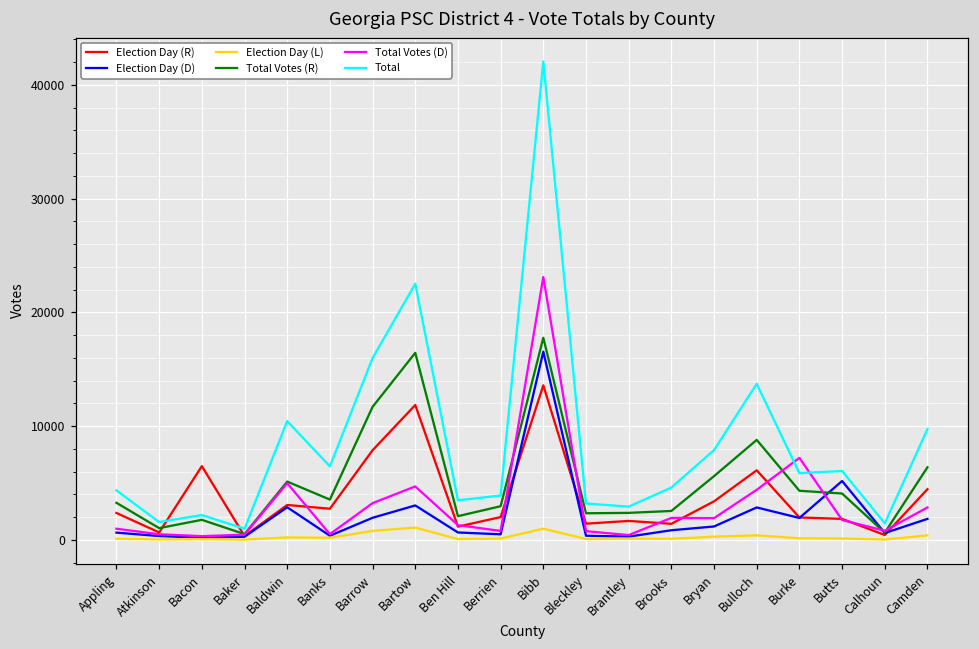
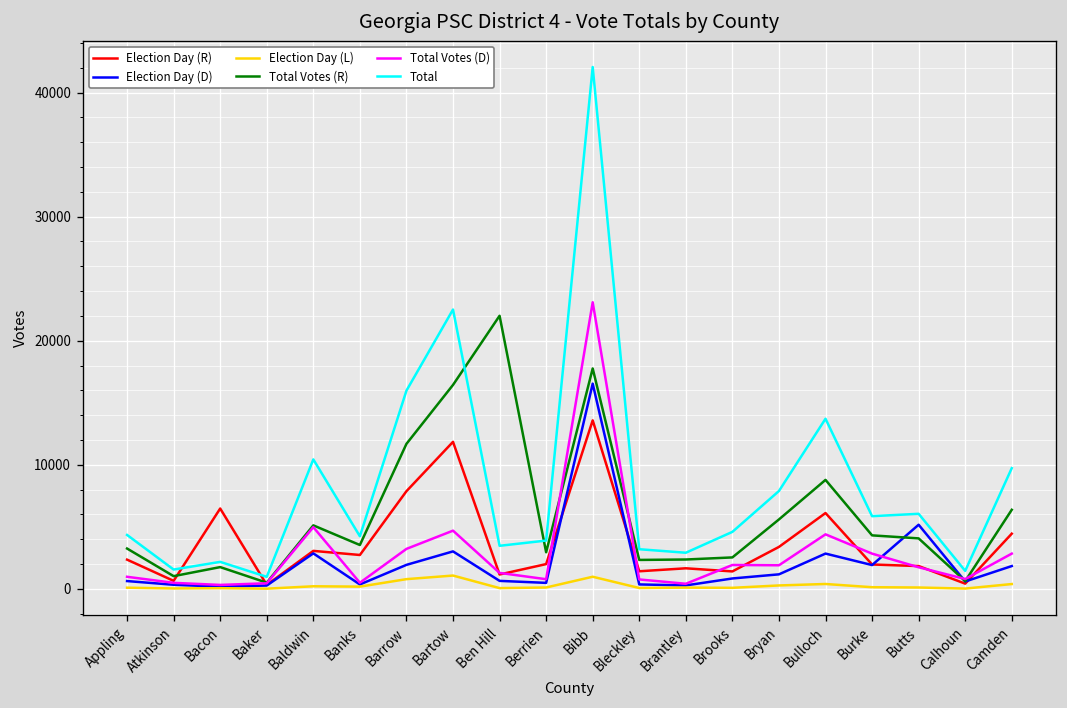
  {
    "Election Day (R)": {
      "Appling": 2400,
      "Bacon": 6500,
      "Banks": 2700,
      "Barrow": 7900,
      "Bartow": 11800,
      "Berrien": 2000,
      "Bibb": 13600,
      "Bleckley": 1400,
      "Brantley": 1700,
      "Brooks": 1400,
      "Bryan": 3400,
      "Bulloch": 6100,
      "Camden": 4400
    },
    "Election Day (D)": {
      "Appling": 600,
      "Barrow": 1900,
      "Bartow": 3000,
      "Ben Hill": 600,
      "Berrien": 500,
      "Bibb": 16500,
      "Bleckley": 400,
      "Brooks": 800,
      "Bryan": 1200,
      "Bulloch": 2800,
      "Butts": 5200,
      "Camden": 1800
    },
    "Election Day (L)": {
      "Appling": 100,
      "Atkinson": 0,
      "Baker": 0,
      "Baldwin": 200,
      "Barrow": 800,
      "Bartow": 1100,
      "Ben Hill": 100,
      "Berrien": 100,
      "Bibb": 1000,
      "Bleckley": 100,
      "Brooks": 100,
      "Bryan": 300,
      "Bulloch": 400,
      "Burke": 100,
      "Butts": 100,
      "Calhoun": 0,
      "Camden": 400
    },
    "Total Votes (R)": {
      "Appling": 3300,
      "Atkinson": 1000,
      "Bacon": 1800,
      "Banks": 3500,
      "Barrow": 11700,
      "Bartow": 16400,
-     "Ben Hill": 2100,
+     "Ben Hill": 22000,
      "Berrien": 3000,
      "Bibb": 17800,
      "Bleckley": 2300,
      "Brantley": 2400,
      "Brooks": 2500,
      "Bryan": 5600,
      "Bulloch": 8800,
      "Burke": 4300,
      "Butts": 4100,
      "Camden": 6400
    },
    "Total Votes (D)": {
      "Appling": 1000,
      "Barrow": 3200,
      "Bartow": 4700,
      "Berrien": 800,
      "Bibb": 23100,
      "Bleckley": 800,
      "Brooks": 1900,
      "Bryan": 1900,
      "Bulloch": 4400,
-     "Burke": 7200,
+     "Burke": 2800,
      "Camden": 2800
    },
    "Total": {
      "Appling": 4300,
      "Atkinson": 1600,
      "Bacon": 2200,
      "Baker": 1000,
      "Baldwin": 10400,
-     "Banks": 6500,
+     "Banks": 4200,
      "Barrow": 16000,
      "Bartow": 22500,
      "Ben Hill": 3500,
      "Berrien": 3900,
      "Bibb": 42100,
      "Bleckley": 3200,
      "Brantley": 2900,
      "Brooks": 4600,
      "Bryan": 7900,
      "Bulloch": 13700,
      "Burke": 5900,
      "Butts": 6000,
      "Calhoun": 1400,
      "Camden": 9700
    }
  }
